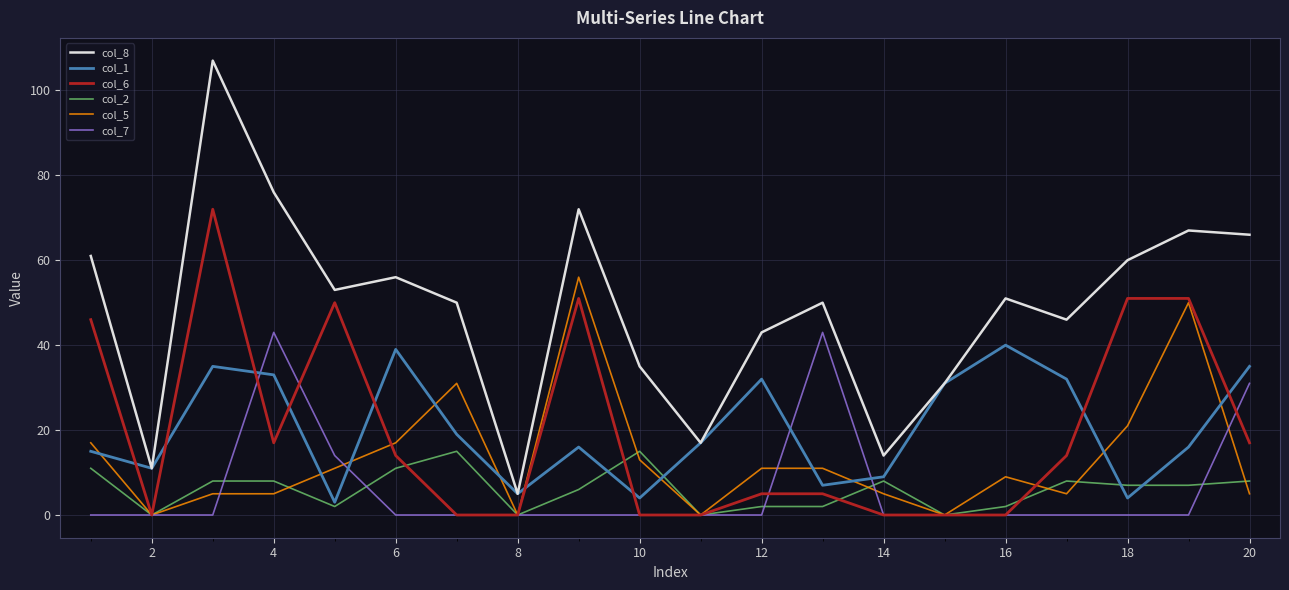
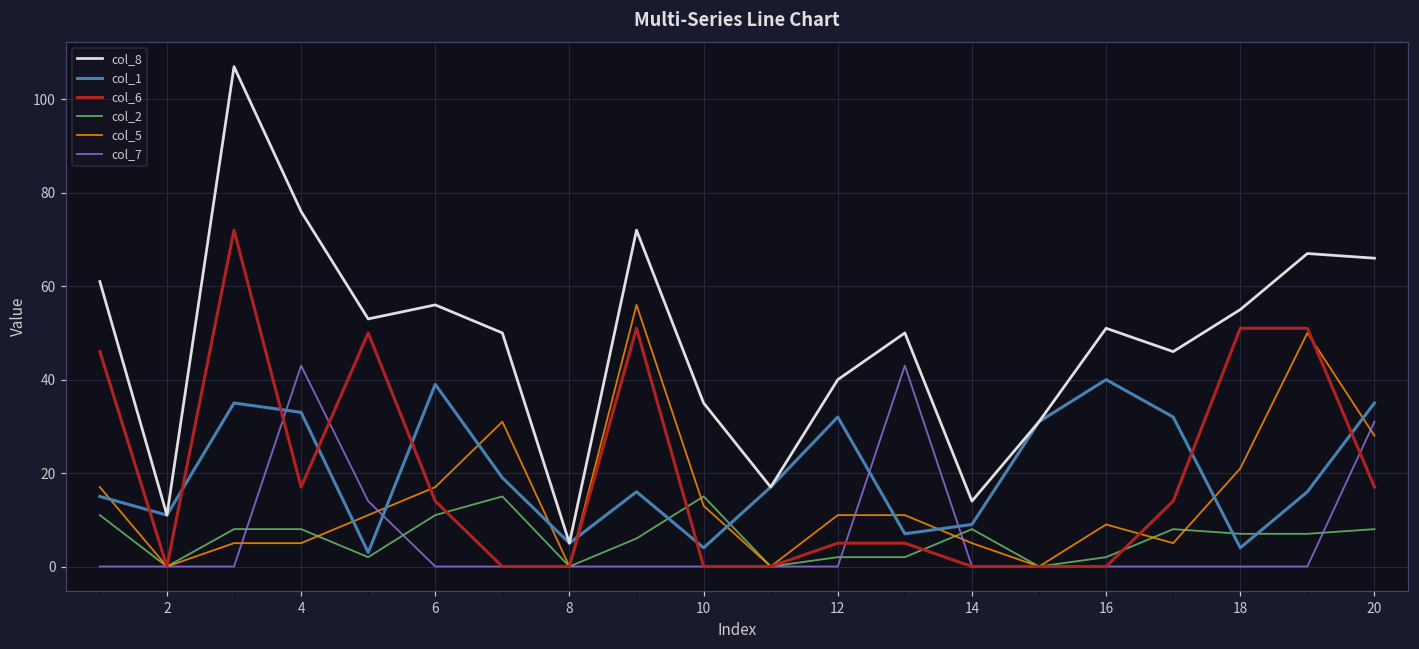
  {
    "col_8": {
      "4": 76,
      "6": 56,
      "10": 35,
-     "12": 43,
+     "12": 40,
      "14": 14,
      "16": 51,
-     "18": 60,
+     "18": 55,
      "20": 66
    },
    "col_1": {
      "4": 33,
      "6": 39,
      "10": 4,
      "12": 32,
      "14": 9,
      "16": 40,
      "18": 4,
      "20": 35
    },
    "col_6": {
      "4": 17,
      "6": 14,
      "12": 5,
      "18": 51,
      "20": 17
    },
    "col_2": {
      "4": 8,
      "6": 11,
      "10": 15,
      "12": 2,
      "14": 8,
      "16": 2,
      "18": 7,
      "20": 8
    },
    "col_5": {
      "4": 5,
      "6": 17,
      "10": 13,
      "12": 11,
      "14": 5,
      "16": 9,
      "18": 21,
-     "20": 5
+     "20": 28
    },
    "col_7": {
      "4": 43,
      "6": 0,
      "12": 0,
      "18": 0,
      "20": 31
    }
  }
